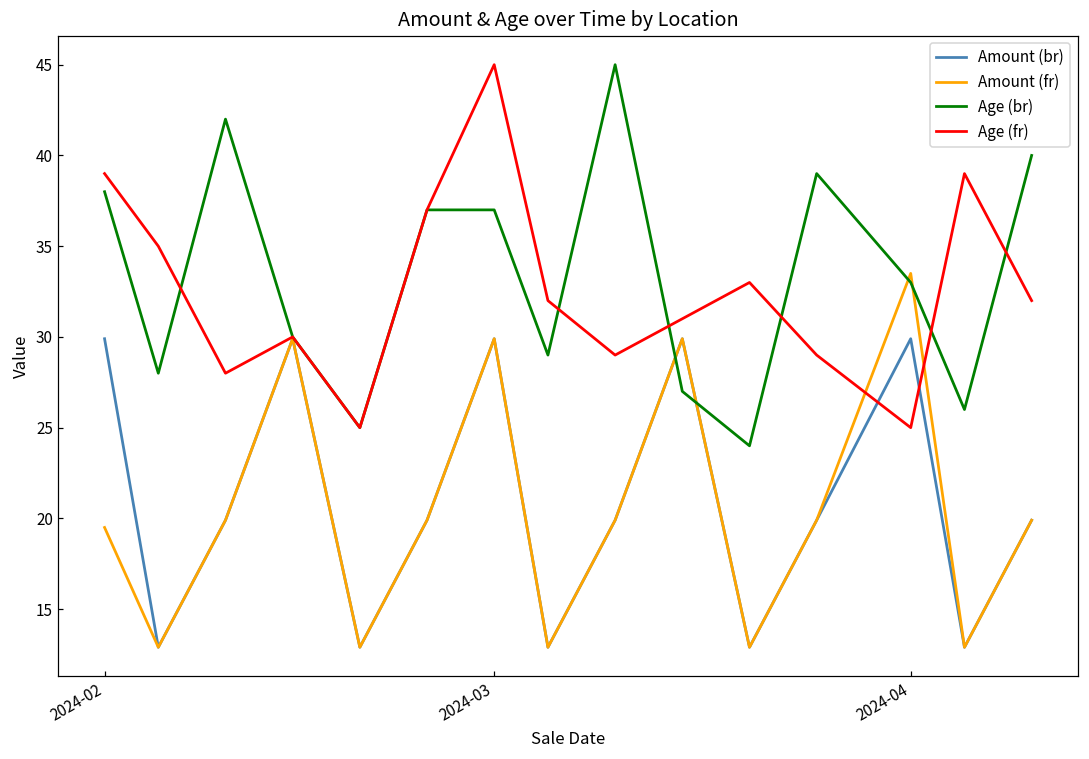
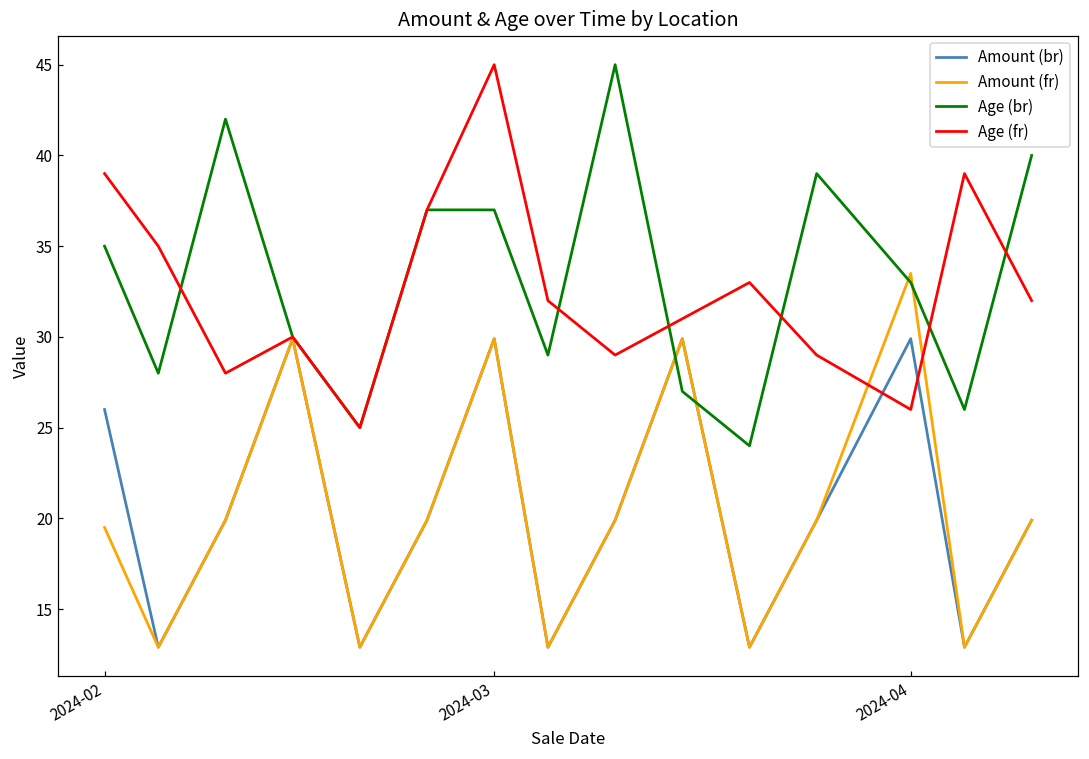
  {
    "Amount (br)": {
-     "2024-02": 29.9,
+     "2024-02": 26.0,
      "2024-04": 29.9
    },
    "Amount (fr)": {
      "2024-02": 19.5,
      "2024-04": 33.5
    },
    "Age (br)": {
-     "2024-02": 38,
+     "2024-02": 35,
      "2024-03": 37,
      "2024-04": 33
    },
    "Age (fr)": {
      "2024-02": 39,
      "2024-03": 45,
-     "2024-04": 25
+     "2024-04": 26
    }
  }
